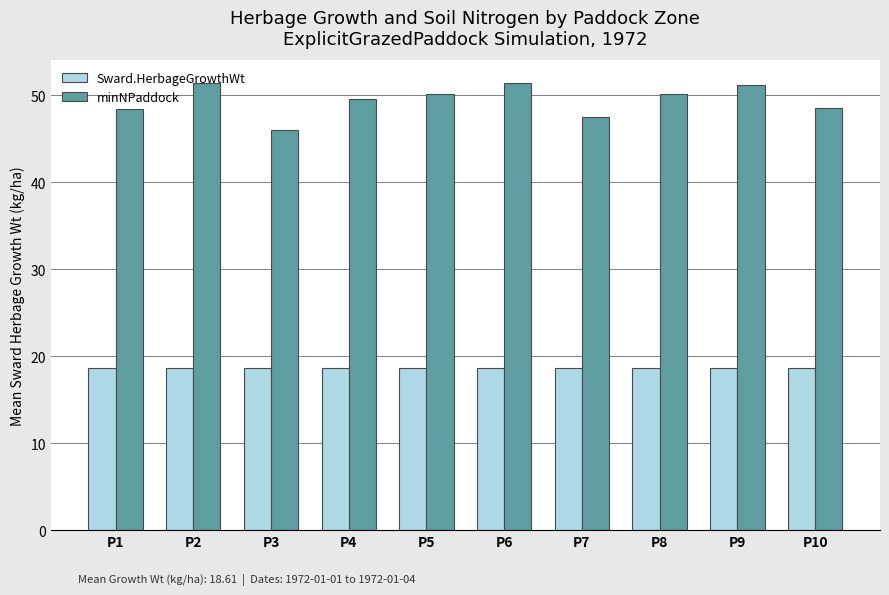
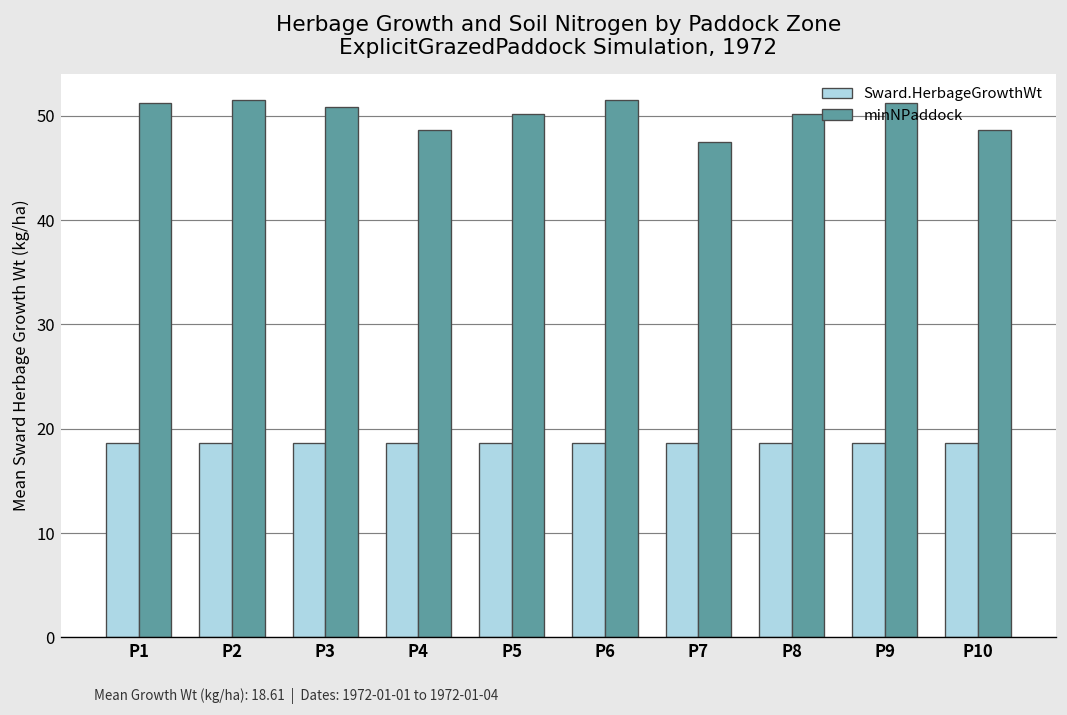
  {
    "Sward.HerbageGrowthWt": {
      "P1": 19,
      "P2": 19,
      "P3": 19,
      "P4": 19,
      "P5": 19,
      "P6": 19,
      "P7": 19,
      "P8": 19,
      "P9": 19,
      "P10": 19
    },
    "minNPaddock": {
-     "P1": 48,
+     "P1": 51,
      "P2": 51,
-     "P3": 46,
-     "P4": 50,
+     "P3": 51,
+     "P4": 49,
      "P5": 50,
      "P6": 51,
      "P7": 48,
      "P8": 50,
      "P9": 51,
      "P10": 49
    }
  }
